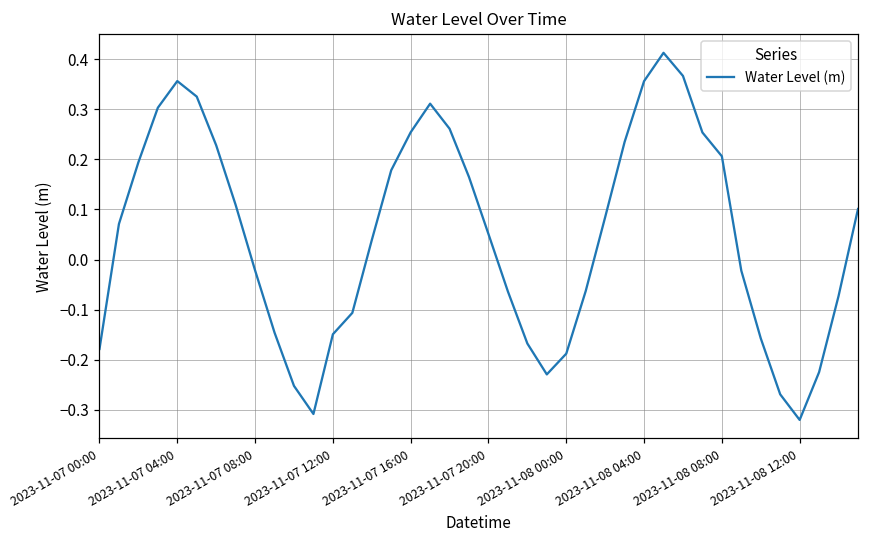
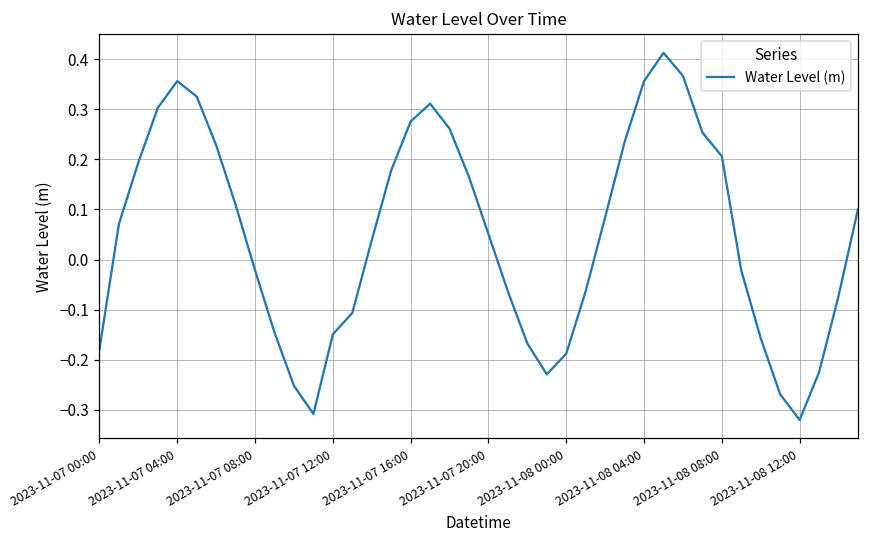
  {
    "2023-11-07 00:00": -0.18,
    "2023-11-07 04:00": 0.36,
    "2023-11-07 08:00": -0.02,
    "2023-11-07 12:00": -0.15,
-   "2023-11-07 16:00": 0.25,
+   "2023-11-07 16:00": 0.28,
    "2023-11-07 20:00": 0.05,
    "2023-11-08 00:00": -0.19,
    "2023-11-08 04:00": 0.36,
    "2023-11-08 08:00": 0.21,
    "2023-11-08 12:00": -0.32
  }
